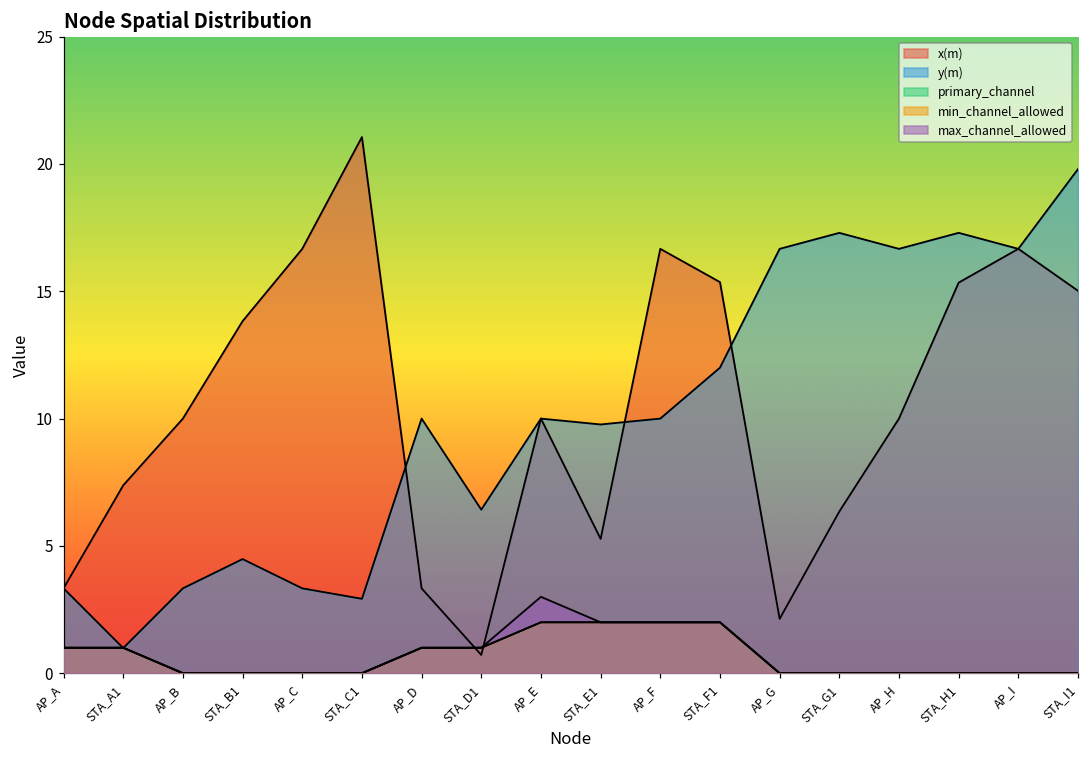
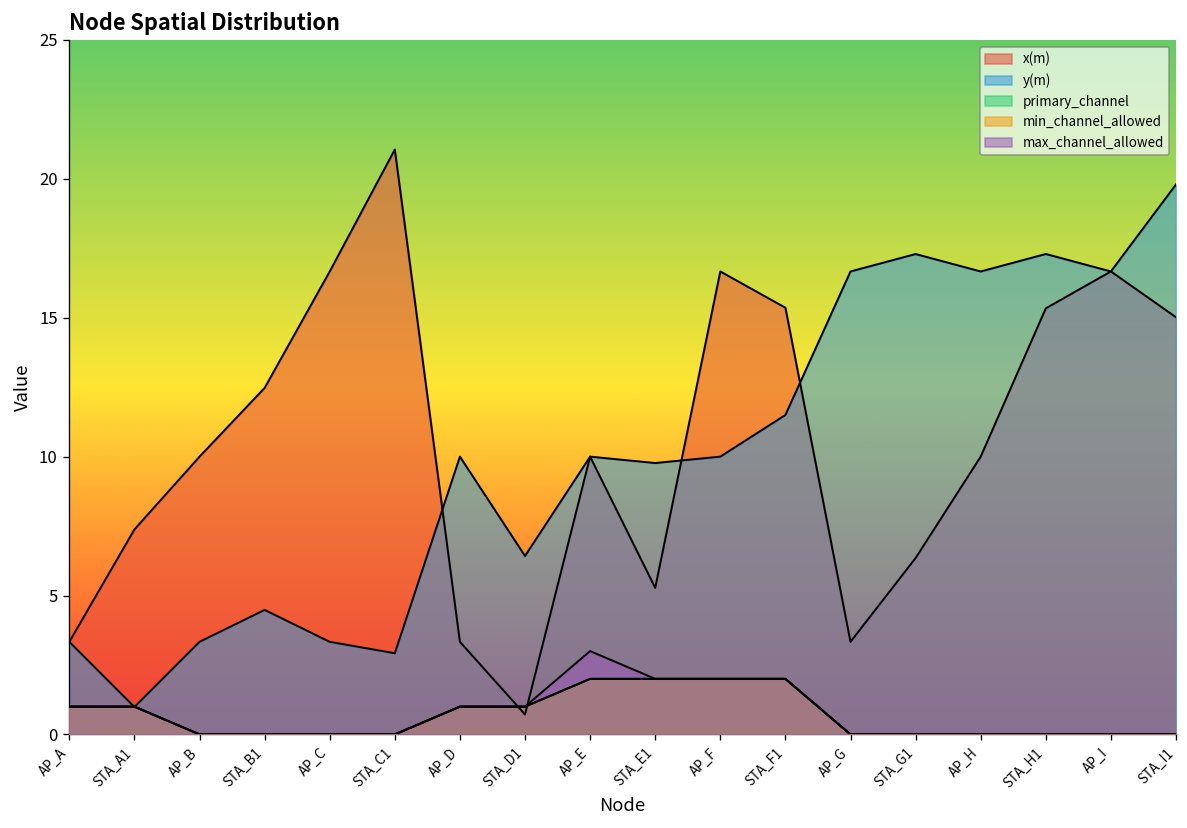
  {
    "x(m)": {
      "STA_A1": 7.4,
      "AP_B": 10.0,
-     "STA_B1": 13.8,
+     "STA_B1": 12.5,
      "AP_C": 16.7,
      "STA_C1": 21.1,
      "AP_D": 3.3,
      "STA_D1": 0.7,
      "STA_E1": 5.3,
      "AP_F": 16.7,
      "STA_F1": 15.4,
-     "AP_G": 2.1,
+     "AP_G": 3.3,
      "STA_G1": 6.4,
      "AP_H": 10.0,
      "STA_H1": 15.3,
      "STA_I1": 15.0
    },
    "y(m)": {
      "AP_B": 3.3,
      "STA_B1": 4.5,
      "AP_C": 3.3,
      "STA_C1": 2.9,
      "AP_D": 10.0,
      "STA_D1": 6.4,
      "STA_E1": 9.8,
      "AP_F": 10.0,
-     "STA_F1": 12.0,
+     "STA_F1": 11.5,
      "AP_G": 16.7,
      "STA_G1": 17.3,
      "AP_H": 16.7,
      "STA_H1": 17.3,
      "STA_I1": 19.8
    },
    "min_channel_allowed": {
      "AP_E": 2.0
    },
    "max_channel_allowed": {
      "AP_E": 3.0
    }
  }
